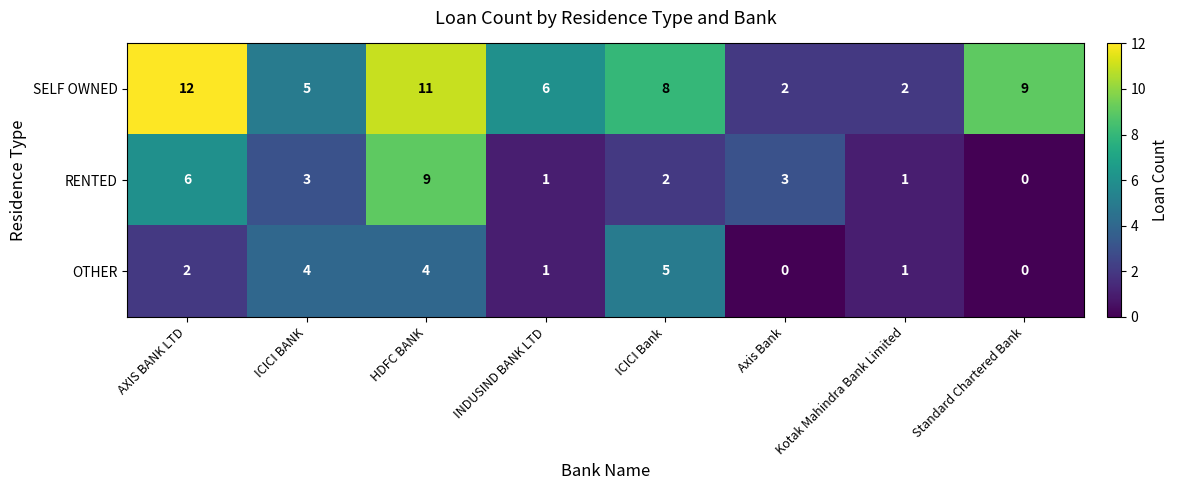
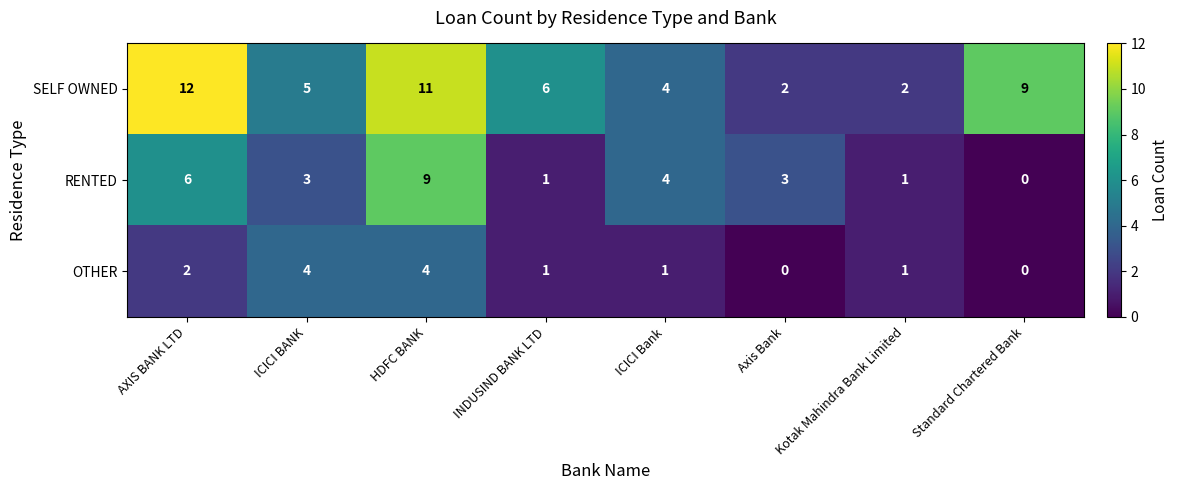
  {
    "SELF OWNED": {
      "AXIS BANK LTD": 12,
      "ICICI BANK": 5,
      "HDFC BANK": 11,
      "INDUSIND BANK LTD": 6,
-     "ICICI Bank": 8,
+     "ICICI Bank": 4,
      "Axis Bank": 2,
      "Kotak Mahindra Bank Limited": 2,
      "Standard Chartered Bank": 9
    },
    "RENTED": {
      "AXIS BANK LTD": 6,
      "ICICI BANK": 3,
      "HDFC BANK": 9,
      "INDUSIND BANK LTD": 1,
-     "ICICI Bank": 2,
+     "ICICI Bank": 4,
      "Axis Bank": 3,
      "Kotak Mahindra Bank Limited": 1,
      "Standard Chartered Bank": 0
    },
    "OTHER": {
      "AXIS BANK LTD": 2,
      "ICICI BANK": 4,
      "HDFC BANK": 4,
      "INDUSIND BANK LTD": 1,
-     "ICICI Bank": 5,
+     "ICICI Bank": 1,
      "Axis Bank": 0,
      "Kotak Mahindra Bank Limited": 1,
      "Standard Chartered Bank": 0
    }
  }
